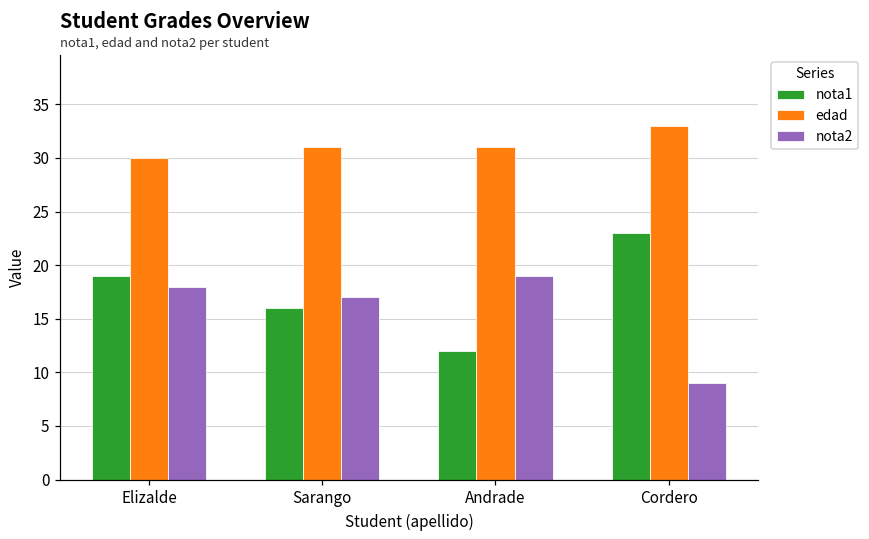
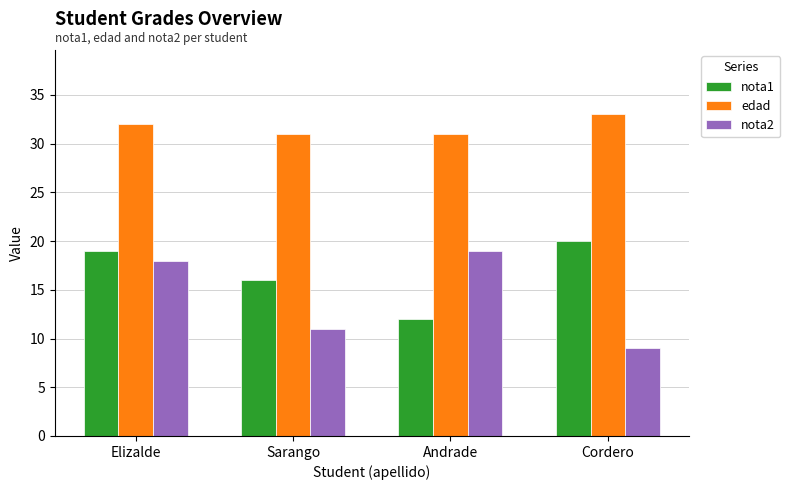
  {
    "nota1": {
      "Elizalde": 19,
      "Sarango": 16,
      "Andrade": 12,
-     "Cordero": 23
+     "Cordero": 20
    },
    "edad": {
-     "Elizalde": 30,
+     "Elizalde": 32,
      "Sarango": 31,
      "Andrade": 31,
      "Cordero": 33
    },
    "nota2": {
      "Elizalde": 18,
-     "Sarango": 17,
+     "Sarango": 11,
      "Andrade": 19,
      "Cordero": 9
    }
  }
